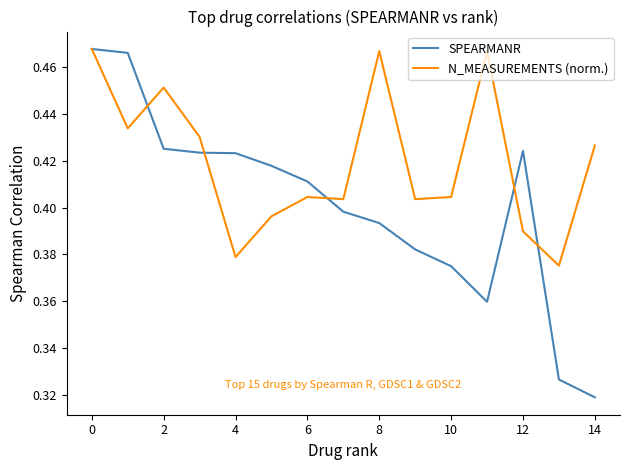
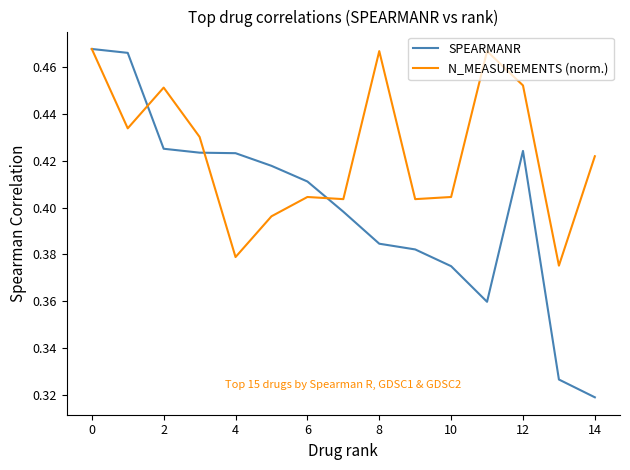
  {
    "SPEARMANR": {
      "2": 0.425,
      "4": 0.423,
      "6": 0.411,
-     "8": 0.393,
+     "8": 0.385,
      "10": 0.375,
      "12": 0.424,
      "14": 0.319
    },
    "N_MEASUREMENTS (norm.)": {
      "2": 0.451,
      "4": 0.379,
      "6": 0.404,
      "8": 0.467,
      "10": 0.404,
-     "12": 0.390,
-     "14": 0.426
+     "12": 0.452,
+     "14": 0.422
    }
  }
